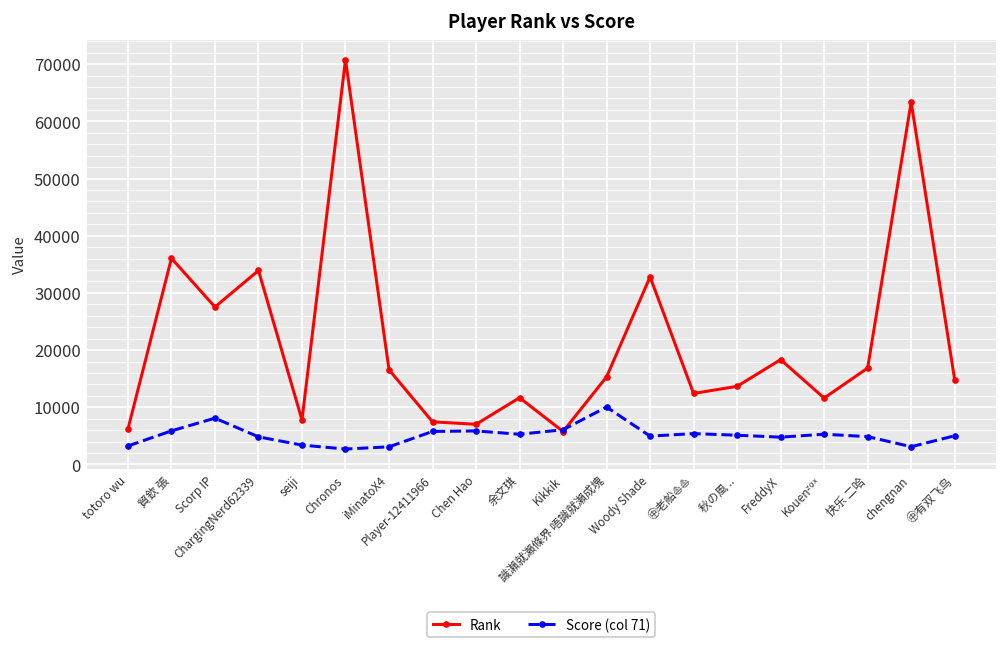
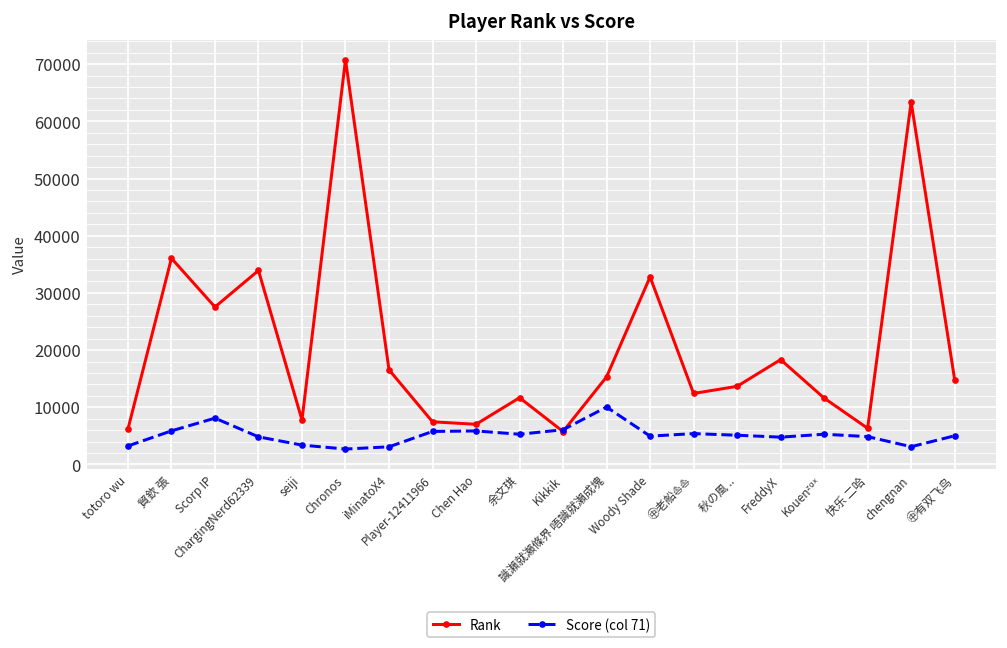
  {
    "Rank": {
      "totoro wu": 6000,
      "貿欽 張": 36000,
      "Scorp IP": 28000,
      "ChargingNerd62339": 34000,
      "seiji": 8000,
      "Chronos": 71000,
      "iMinatoX4": 17000,
      "Player-12411966": 7000,
      "Chen Hao": 7000,
      "余文琪": 12000,
      "識瀨就瀨條界 唔識就瀨成塊": 15000,
      "Woody Shade": 33000,
      "㊥老船⛵⛵": 12000,
      "秋の風 ..": 14000,
      "FreddyX": 18000,
      "Kouenᶻᵍˣ": 12000,
-     "快乐 二哈": 17000,
+     "快乐 二哈": 6000,
      "chengnan": 63000,
      "㊥有双飞鸟": 15000
    },
    "Score (col 71)": {
      "totoro wu": 3000,
      "貿欽 張": 6000,
      "Scorp IP": 8000,
      "ChargingNerd62339": 5000,
      "seiji": 3000,
      "Chronos": 3000,
      "iMinatoX4": 3000,
      "Player-12411966": 6000,
      "Chen Hao": 6000,
      "余文琪": 5000,
      "識瀨就瀨條界 唔識就瀨成塊": 10000,
      "Woody Shade": 5000,
      "㊥老船⛵⛵": 5000,
      "秋の風 ..": 5000,
      "FreddyX": 5000,
      "Kouenᶻᵍˣ": 5000,
      "快乐 二哈": 5000,
      "chengnan": 3000,
      "㊥有双飞鸟": 5000
    }
  }
